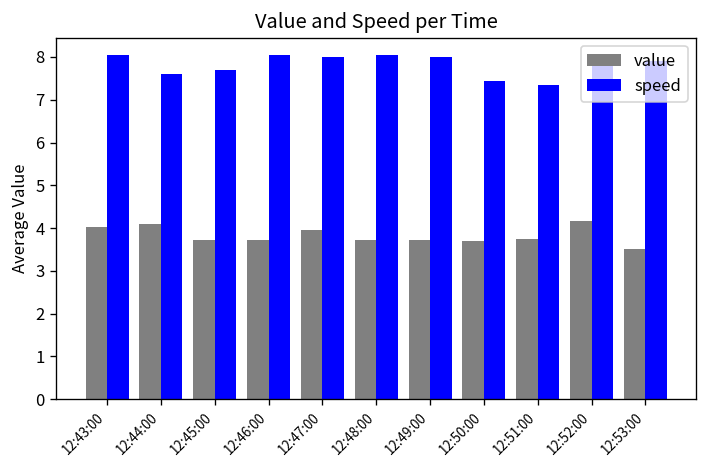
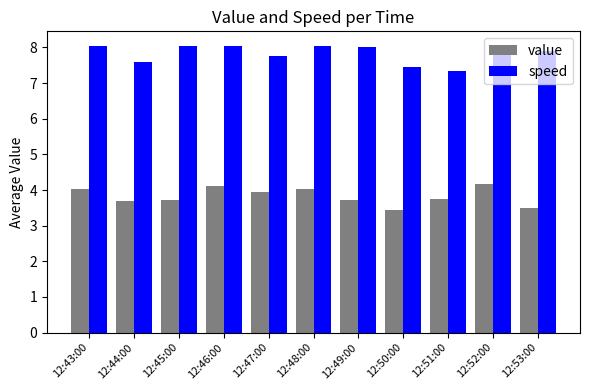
  {
    "value": {
      "12:43:00": 4.0,
-     "12:44:00": 4.1,
+     "12:44:00": 3.7,
      "12:45:00": 3.7,
-     "12:46:00": 3.7,
+     "12:46:00": 4.1,
      "12:47:00": 4.0,
-     "12:48:00": 3.7,
+     "12:48:00": 4.0,
      "12:49:00": 3.7,
-     "12:50:00": 3.7,
+     "12:50:00": 3.4,
      "12:51:00": 3.7,
      "12:52:00": 4.2,
      "12:53:00": 3.5
    },
    "speed": {
      "12:43:00": 8.0,
      "12:44:00": 7.6,
-     "12:45:00": 7.7,
+     "12:45:00": 8.0,
      "12:46:00": 8.1,
-     "12:47:00": 8.0,
+     "12:47:00": 7.8,
      "12:48:00": 8.0,
      "12:49:00": 8.0,
      "12:50:00": 7.4,
      "12:51:00": 7.4
    }
  }
